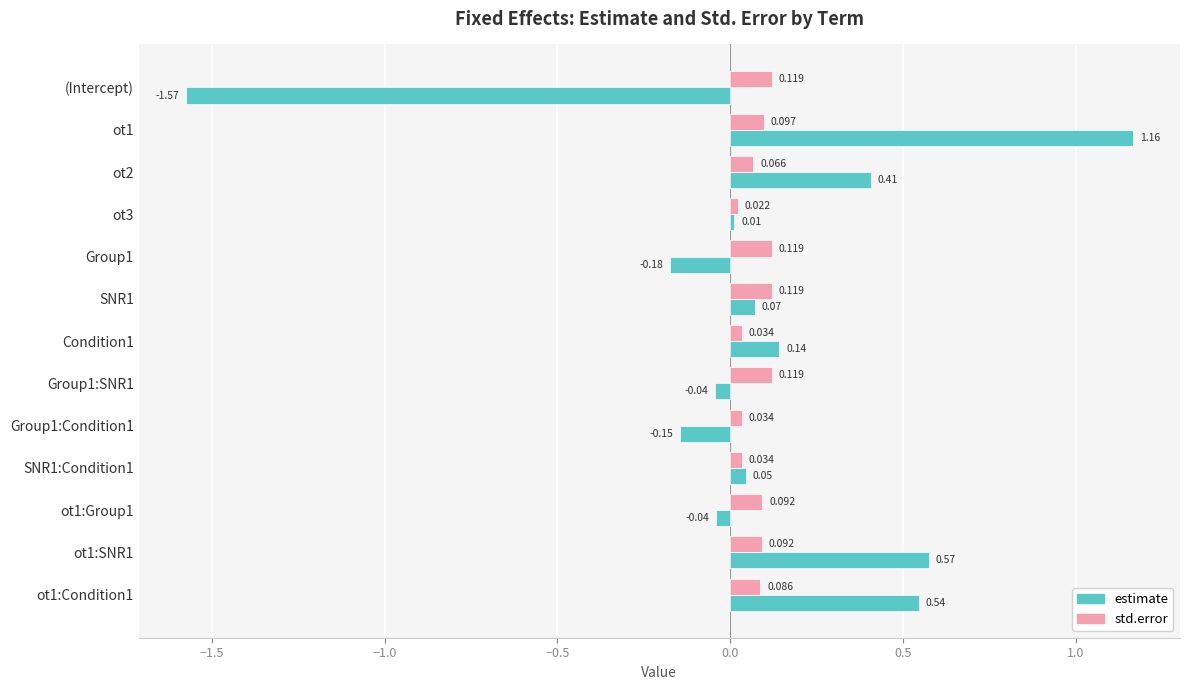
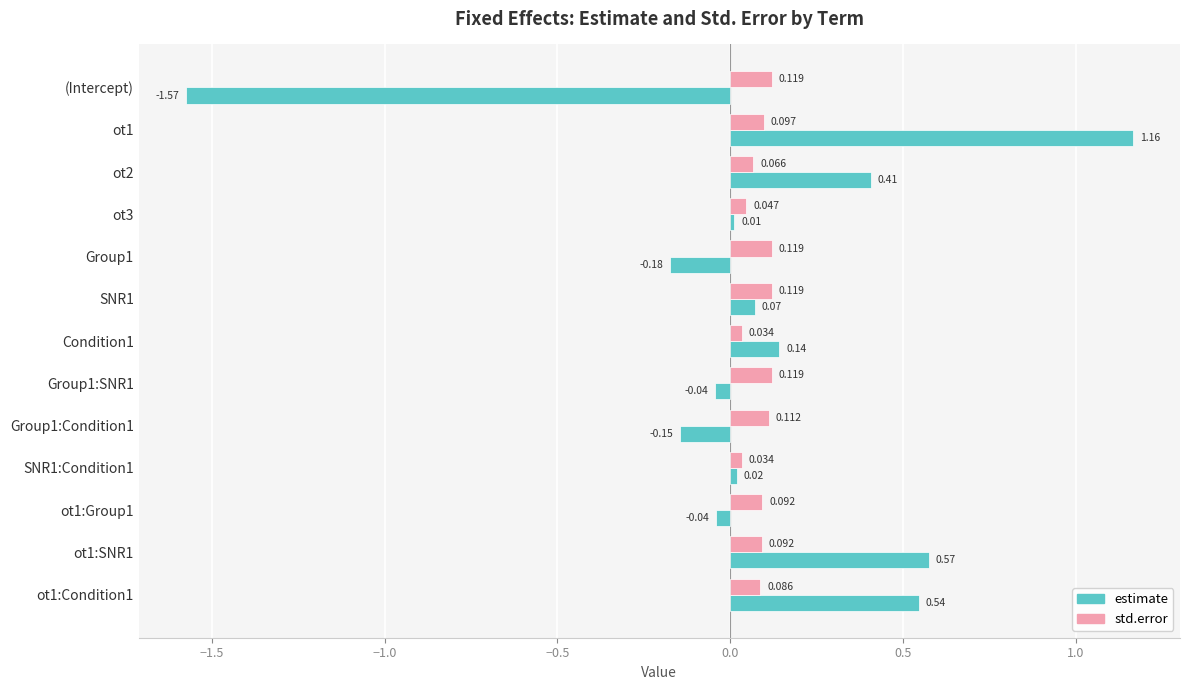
  {
    "estimate": {
      "(Intercept)": -1.57,
      "ot1": 1.16,
      "ot2": 0.41,
      "ot3": 0.01,
      "Group1": -0.18,
      "SNR1": 0.07,
      "Condition1": 0.14,
      "Group1:SNR1": -0.04,
      "Group1:Condition1": -0.15,
-     "SNR1:Condition1": 0.05,
+     "SNR1:Condition1": 0.02,
      "ot1:Group1": -0.04,
      "ot1:SNR1": 0.57,
      "ot1:Condition1": 0.54
    },
    "std.error": {
      "(Intercept)": 0.119,
      "ot1": 0.097,
      "ot2": 0.066,
-     "ot3": 0.022,
+     "ot3": 0.047,
      "Group1": 0.119,
      "SNR1": 0.119,
      "Condition1": 0.034,
      "Group1:SNR1": 0.119,
-     "Group1:Condition1": 0.034,
+     "Group1:Condition1": 0.112,
      "SNR1:Condition1": 0.034,
      "ot1:Group1": 0.092,
      "ot1:SNR1": 0.092,
      "ot1:Condition1": 0.086
    }
  }
